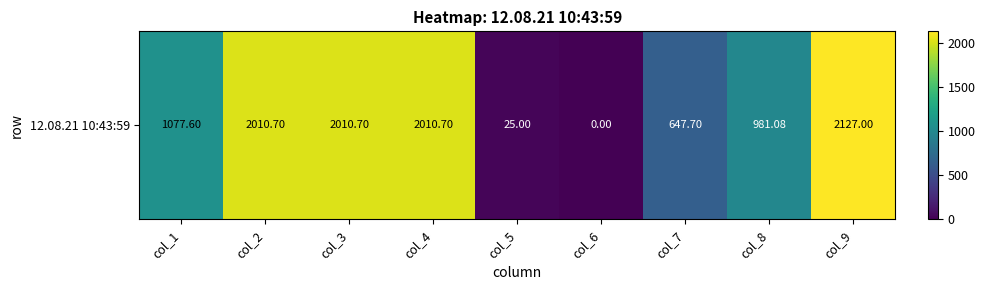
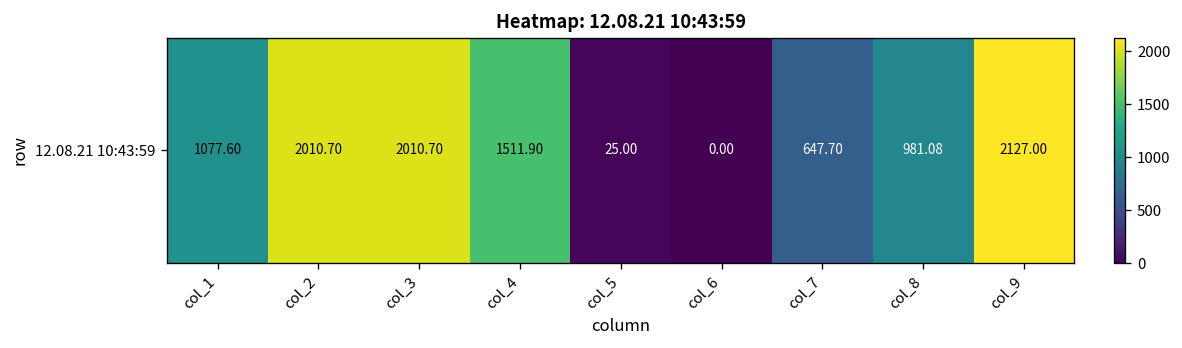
  {
    "12.08.21 10:43:59": {
      "col_1": 1077.60,
      "col_2": 2010.70,
      "col_3": 2010.70,
-     "col_4": 2010.70,
+     "col_4": 1511.90,
      "col_5": 25.00,
      "col_6": 0.00,
      "col_7": 647.70,
      "col_8": 981.08,
      "col_9": 2127.00
    }
  }
